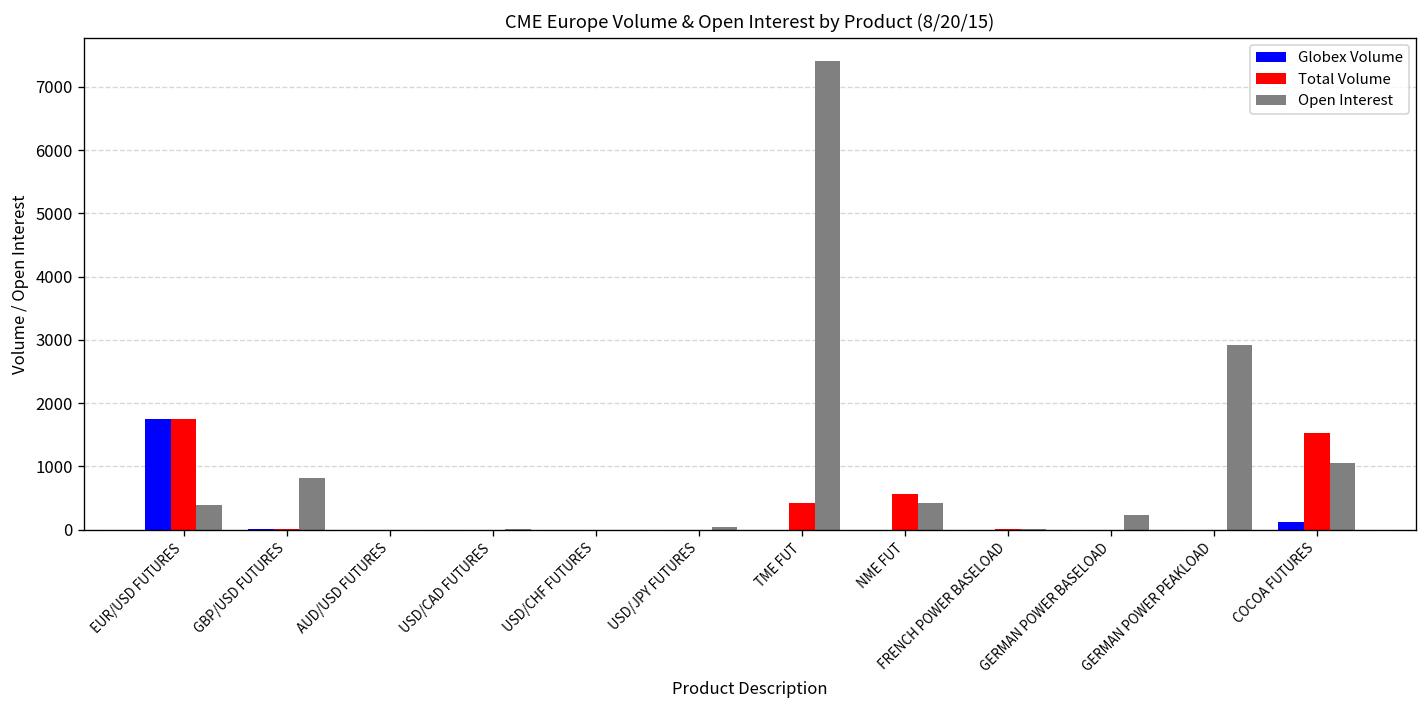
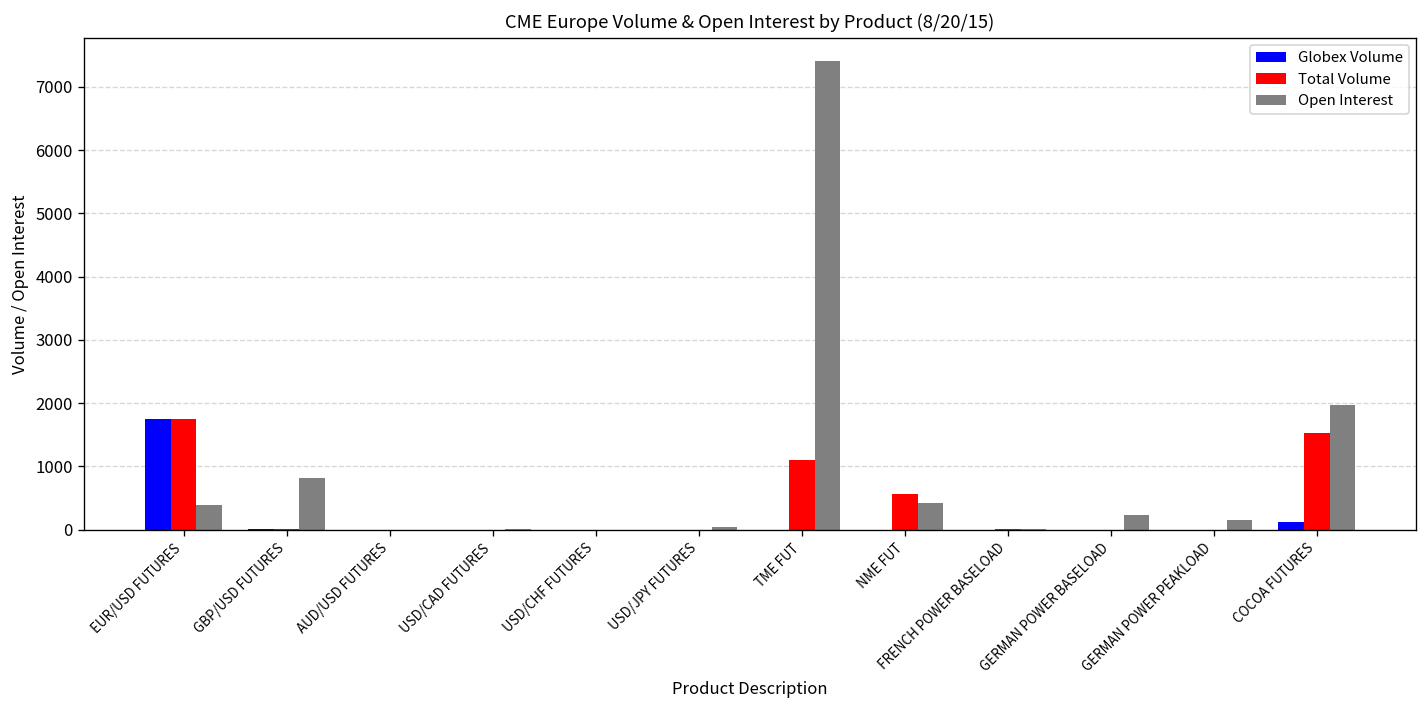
  {
    "Globex Volume": {
      "EUR/USD FUTURES": 1800,
      "AUD/USD FUTURES": 0,
      "USD/CAD FUTURES": 0,
      "USD/CHF FUTURES": 0,
      "USD/JPY FUTURES": 0,
      "TME FUT": 0,
      "NME FUT": 0,
      "FRENCH POWER BASELOAD": 0,
      "GERMAN POWER BASELOAD": 0,
      "GERMAN POWER PEAKLOAD": 0,
      "COCOA FUTURES": 100
    },
    "Total Volume": {
      "EUR/USD FUTURES": 1800,
      "AUD/USD FUTURES": 0,
      "USD/CAD FUTURES": 0,
      "USD/CHF FUTURES": 0,
      "USD/JPY FUTURES": 0,
-     "TME FUT": 400,
+     "TME FUT": 1100,
      "NME FUT": 600,
      "GERMAN POWER BASELOAD": 0,
      "GERMAN POWER PEAKLOAD": 0,
      "COCOA FUTURES": 1500
    },
    "Open Interest": {
      "EUR/USD FUTURES": 400,
      "GBP/USD FUTURES": 800,
      "TME FUT": 7400,
      "NME FUT": 400,
      "GERMAN POWER BASELOAD": 200,
-     "GERMAN POWER PEAKLOAD": 2900,
-     "COCOA FUTURES": 1100
+     "GERMAN POWER PEAKLOAD": 200,
+     "COCOA FUTURES": 2000
    }
  }
